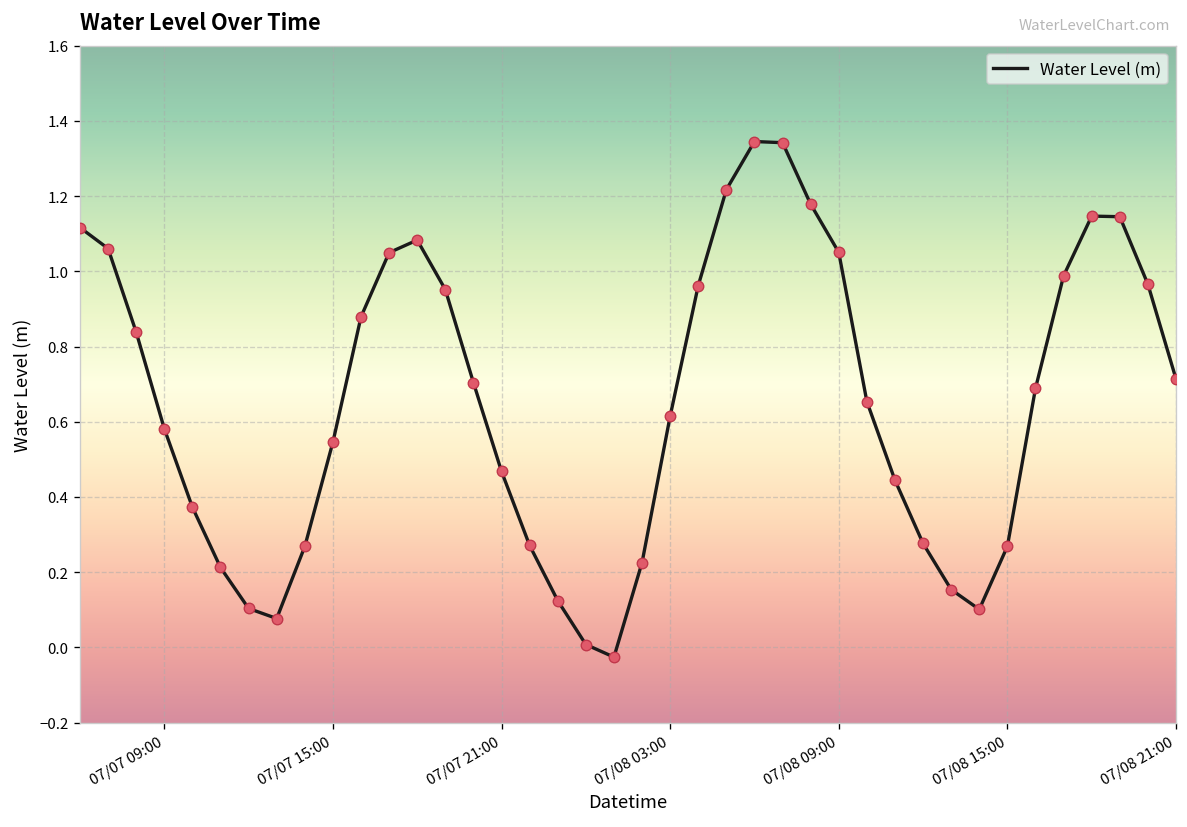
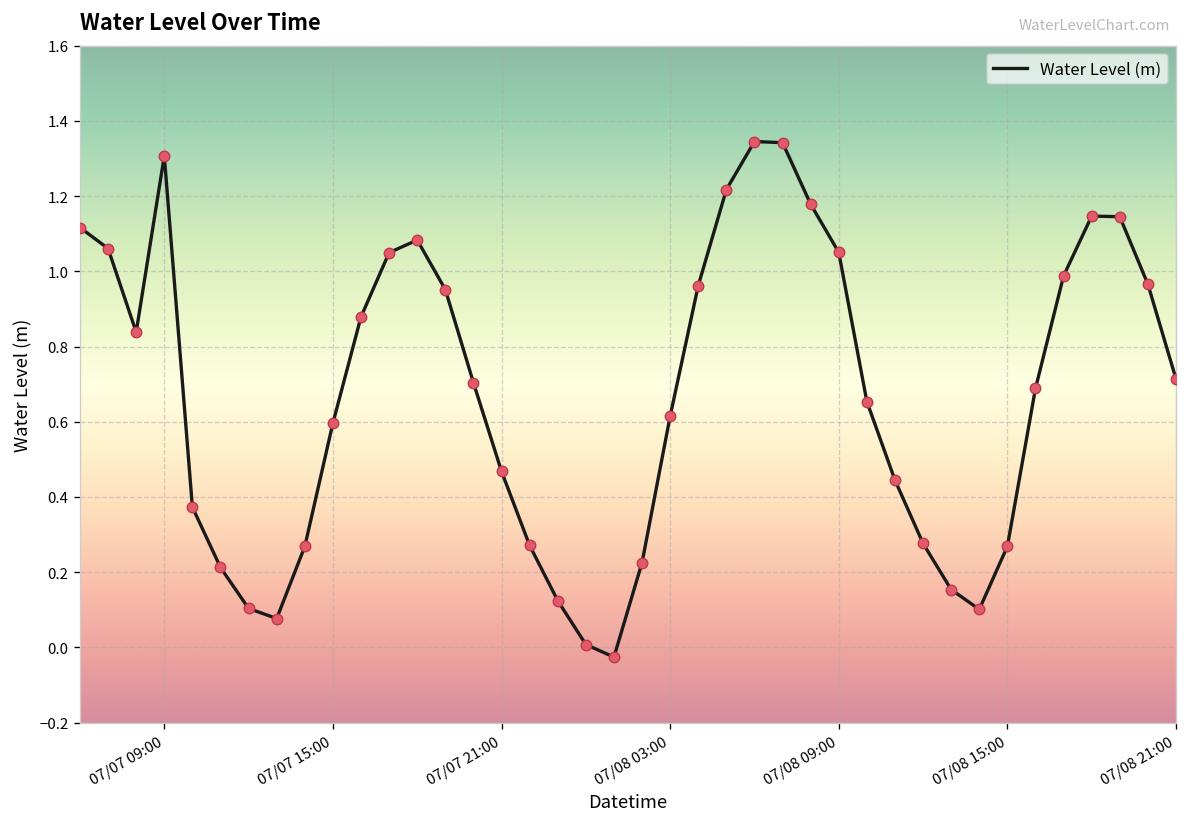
  {
-   "07/07 09:00": 0.58,
-   "07/07 15:00": 0.55,
+   "07/07 09:00": 1.31,
+   "07/07 15:00": 0.60,
    "07/07 21:00": 0.47,
    "07/08 03:00": 0.61,
    "07/08 09:00": 1.05,
    "07/08 15:00": 0.27,
    "07/08 21:00": 0.71
  }
